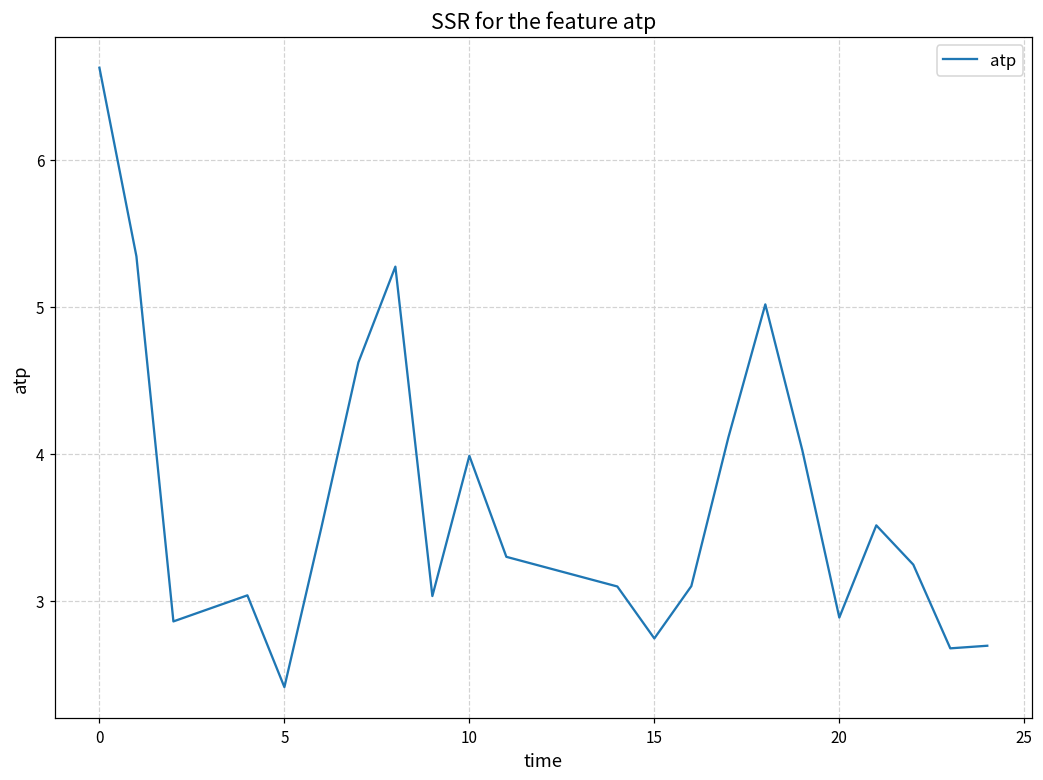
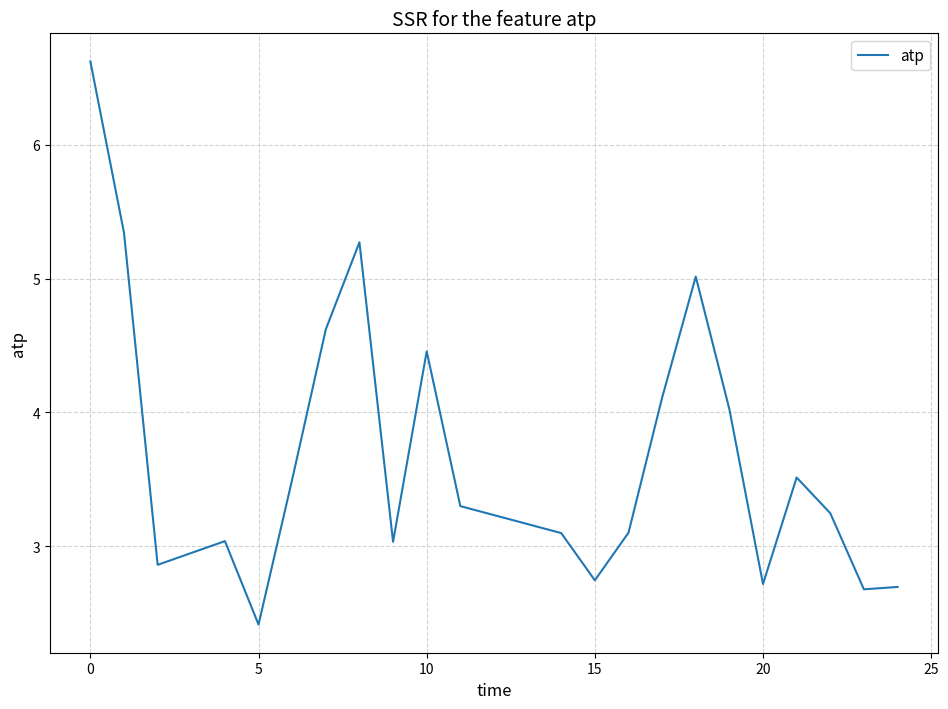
  {
    "0": 6.62,
    "5": 2.41,
-   "10": 3.99,
+   "10": 4.46,
    "15": 2.74,
-   "20": 2.89
+   "20": 2.72
  }
